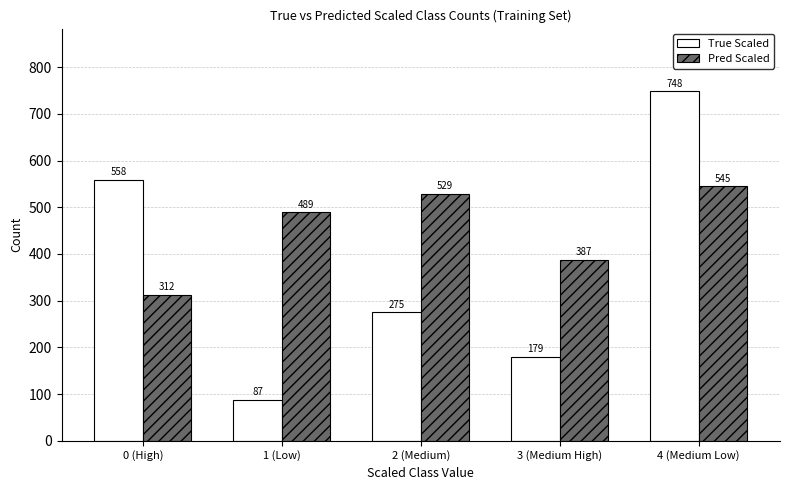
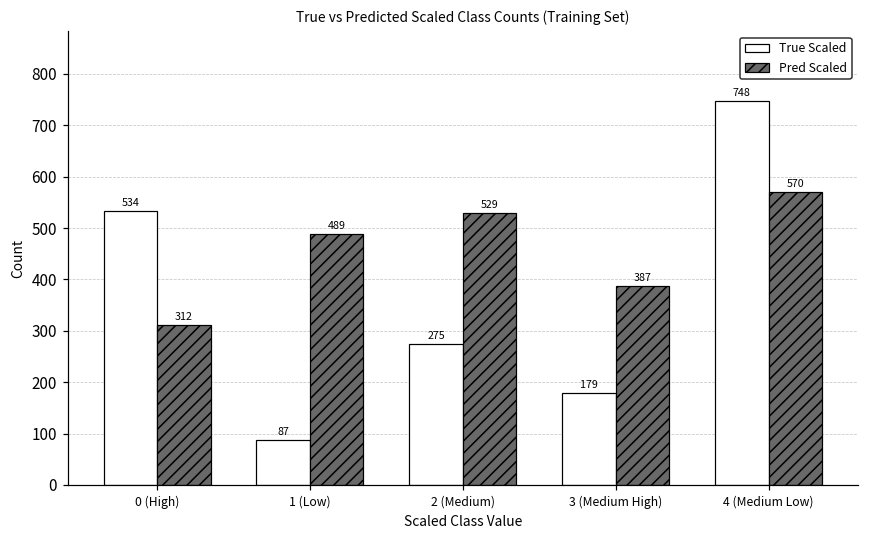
  {
    "True Scaled": {
-     "0 (High)": 558,
+     "0 (High)": 534,
      "1 (Low)": 87,
      "2 (Medium)": 275,
      "3 (Medium High)": 179,
      "4 (Medium Low)": 748
    },
    "Pred Scaled": {
      "0 (High)": 312,
      "1 (Low)": 489,
      "2 (Medium)": 529,
      "3 (Medium High)": 387,
-     "4 (Medium Low)": 545
+     "4 (Medium Low)": 570
    }
  }
